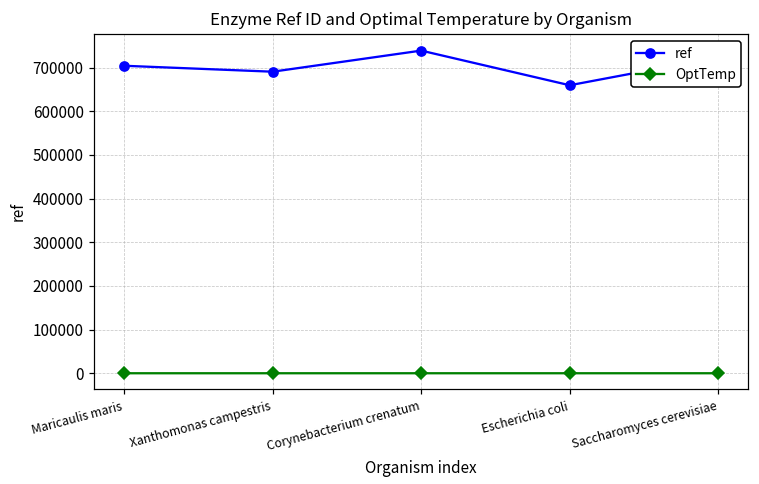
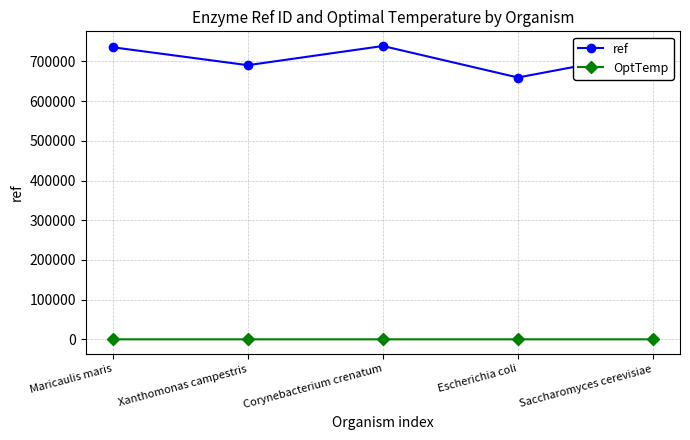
  {
    "ref": {
-     "Maricaulis maris": 700000,
+     "Maricaulis maris": 740000,
      "Xanthomonas campestris": 690000,
      "Corynebacterium crenatum": 740000,
      "Escherichia coli": 660000
    },
    "OptTemp": {
      "Maricaulis maris": 0,
      "Xanthomonas campestris": 0,
      "Corynebacterium crenatum": 0,
      "Escherichia coli": 0,
      "Saccharomyces cerevisiae": 0
    }
  }
